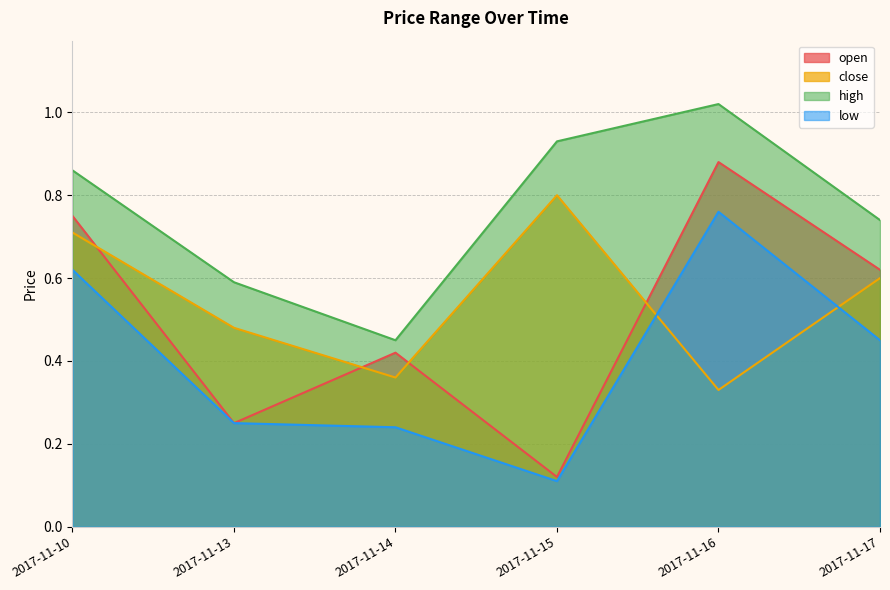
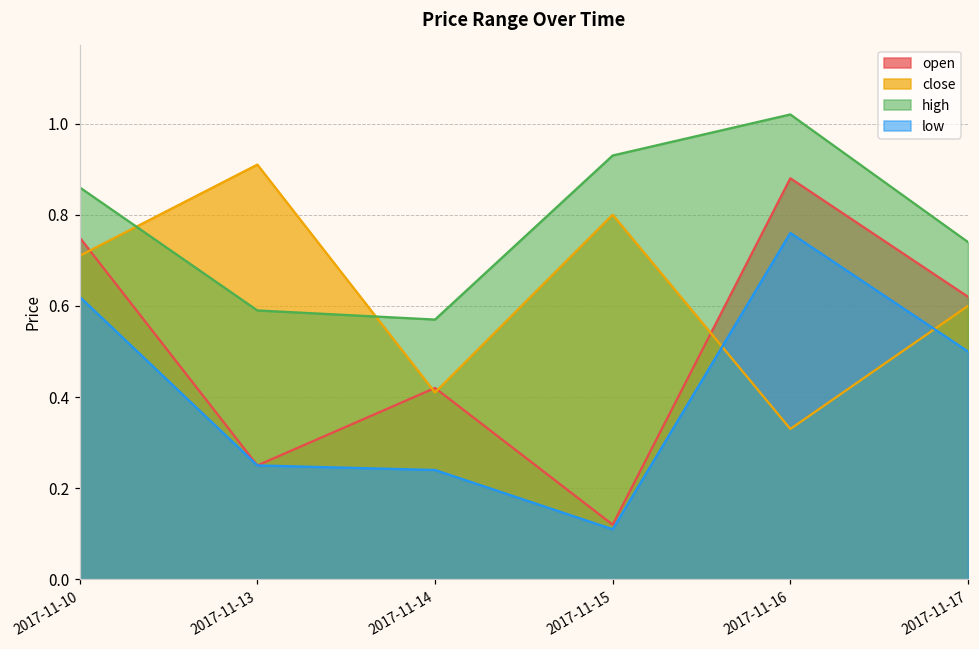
  {
    "open": {
      "2017-11-10": 0.75,
      "2017-11-14": 0.42,
      "2017-11-15": 0.12,
      "2017-11-16": 0.88,
      "2017-11-17": 0.62
    },
    "close": {
      "2017-11-10": 0.71,
-     "2017-11-13": 0.48,
-     "2017-11-14": 0.36,
+     "2017-11-13": 0.91,
+     "2017-11-14": 0.41,
      "2017-11-15": 0.80,
      "2017-11-16": 0.33,
      "2017-11-17": 0.60
    },
    "high": {
      "2017-11-10": 0.86,
      "2017-11-13": 0.59,
-     "2017-11-14": 0.45,
+     "2017-11-14": 0.57,
      "2017-11-15": 0.93,
      "2017-11-16": 1.02,
      "2017-11-17": 0.74
    },
    "low": {
      "2017-11-10": 0.62,
      "2017-11-14": 0.24,
      "2017-11-15": 0.11,
      "2017-11-16": 0.76,
-     "2017-11-17": 0.45
+     "2017-11-17": 0.50
    }
  }
